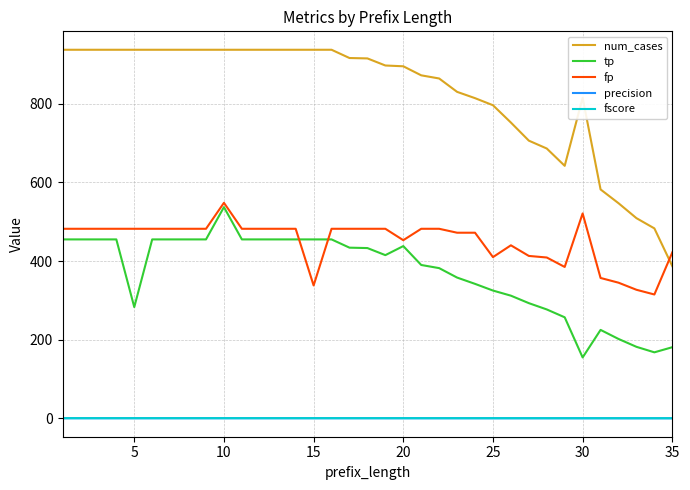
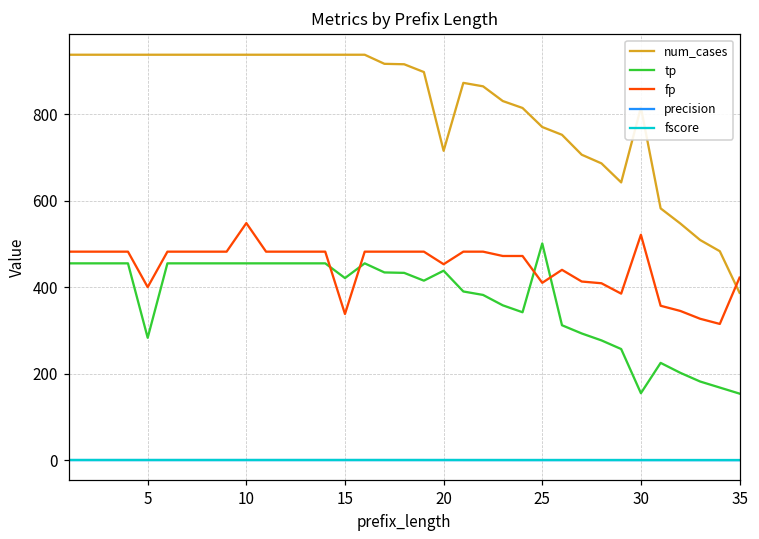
  {
    "num_cases": {
      "5": 940,
      "10": 940,
      "15": 940,
-     "20": 900,
-     "25": 800,
+     "20": 720,
+     "25": 770,
      "35": 390
    },
    "tp": {
      "5": 280,
-     "10": 540,
-     "15": 460,
+     "10": 460,
+     "15": 420,
      "20": 440,
-     "25": 330,
+     "25": 500,
      "30": 160,
-     "35": 180
+     "35": 150
    },
    "fp": {
-     "5": 480,
+     "5": 400,
      "10": 550,
      "15": 340,
      "20": 450,
      "25": 410,
      "30": 520,
      "35": 420
    },
    "fscore": {
      "5": 0,
      "10": 0,
      "15": 0,
      "20": 0,
      "25": 0,
      "30": 0,
      "35": 0
    }
  }
